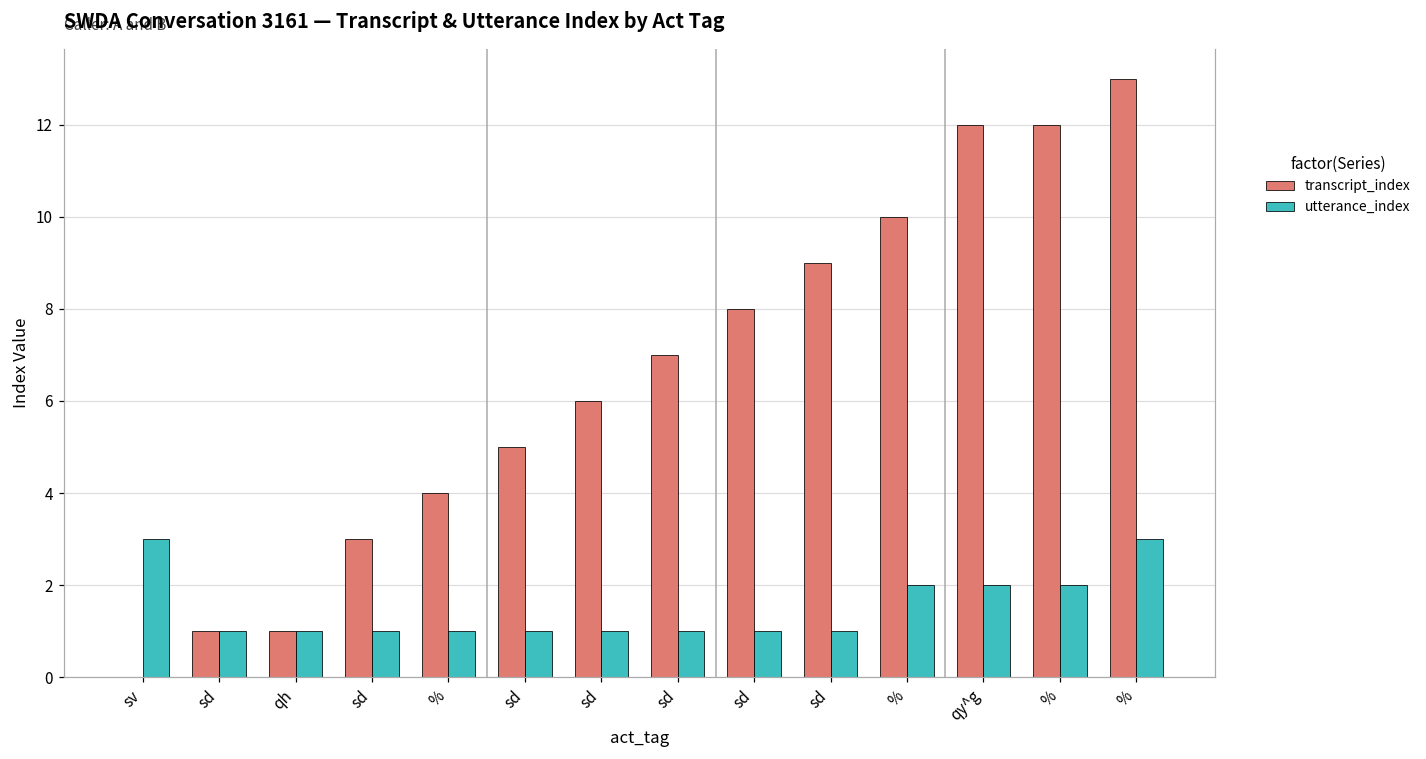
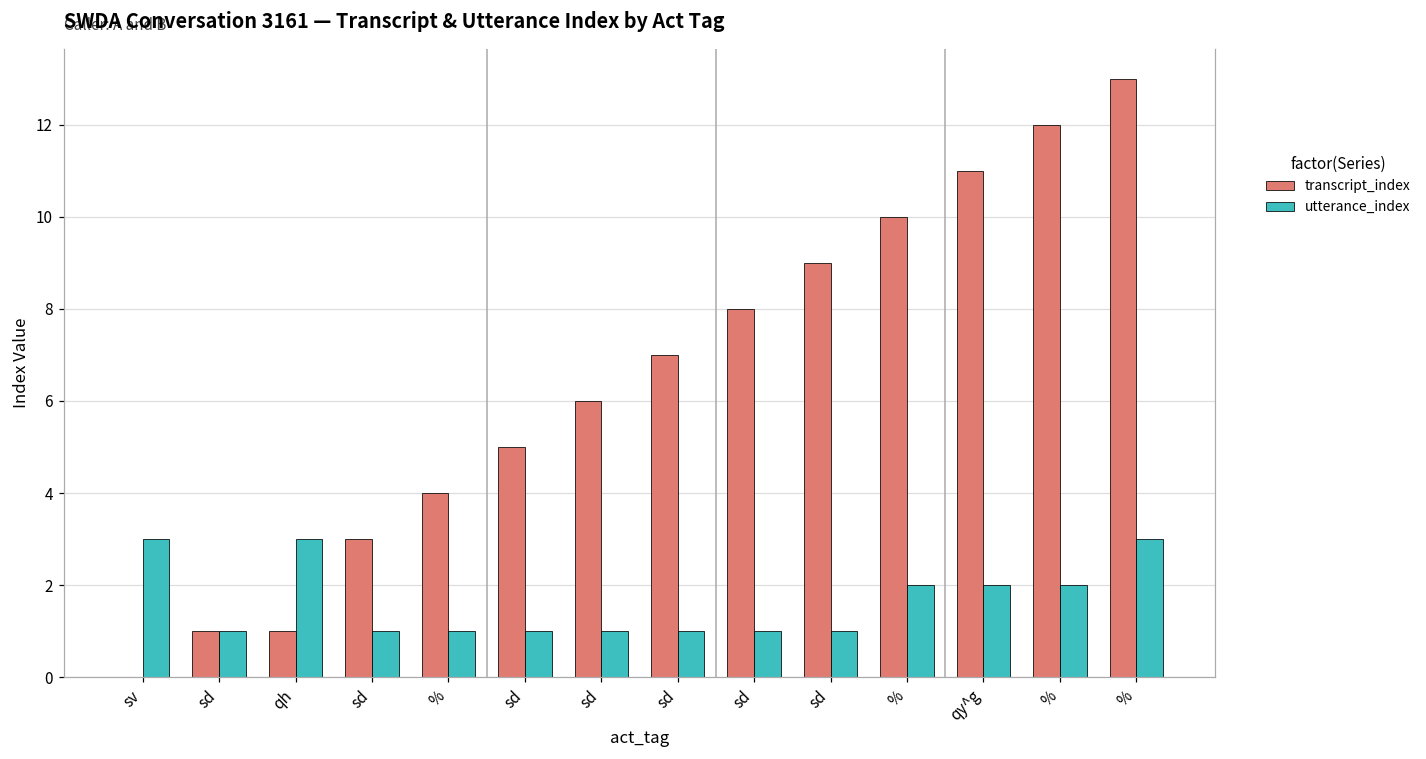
  {
    "transcript_index": {
      "sv": 0,
      "qh": 1,
-     "qy^g": 12
+     "qy^g": 11
    },
    "utterance_index": {
      "sv": 3,
-     "qh": 1,
+     "qh": 3,
      "qy^g": 2
    }
  }
